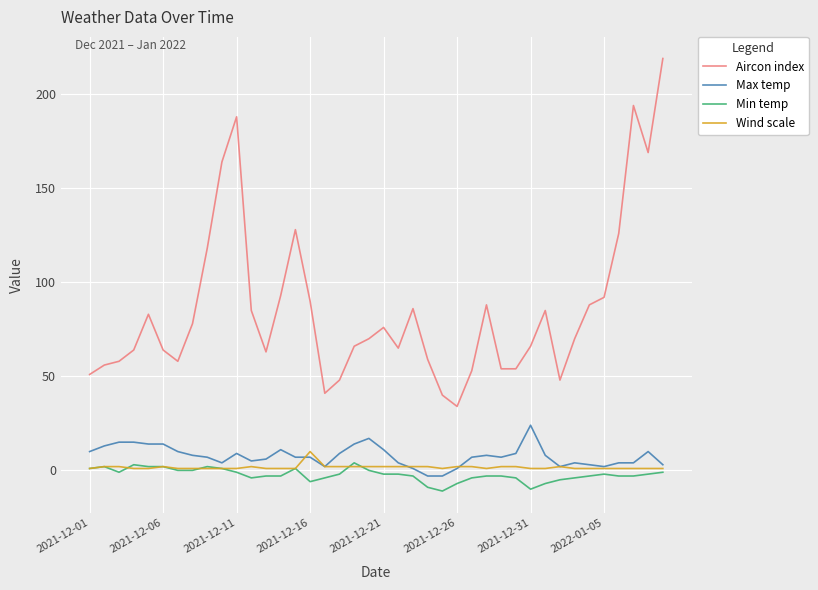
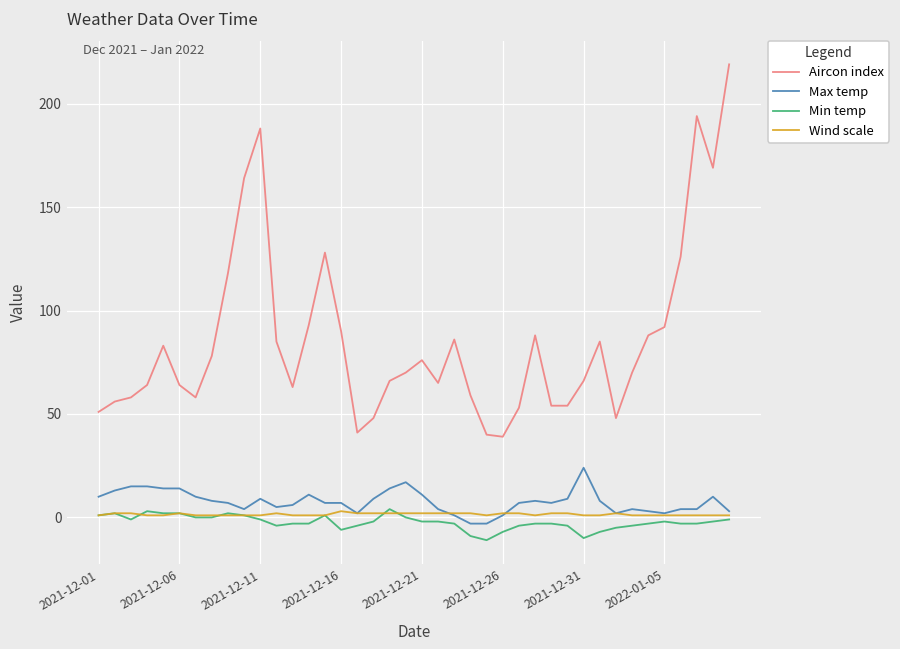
  {
    "Aircon index": {
      "2021-12-01": 51,
      "2021-12-06": 64,
      "2021-12-11": 188,
      "2021-12-16": 90,
      "2021-12-21": 76,
-     "2021-12-26": 34,
+     "2021-12-26": 39,
      "2021-12-31": 66,
      "2022-01-05": 92
    },
    "Max temp": {
      "2021-12-01": 10,
      "2021-12-06": 14,
      "2021-12-11": 9,
      "2021-12-16": 7,
      "2021-12-21": 11,
      "2021-12-31": 24
    },
    "Min temp": {
      "2021-12-11": -1,
      "2021-12-16": -6,
      "2021-12-21": -2,
      "2021-12-26": -7,
      "2021-12-31": -10,
      "2022-01-05": -2
    },
    "Wind scale": {
      "2021-12-11": 1,
-     "2021-12-16": 10,
+     "2021-12-16": 3,
      "2021-12-21": 2,
      "2021-12-31": 1
    }
  }
